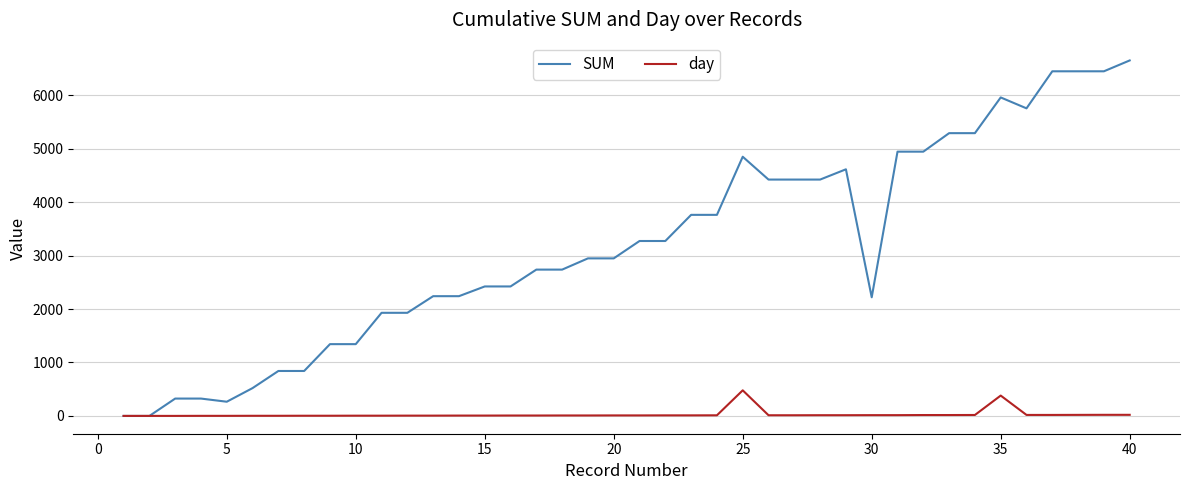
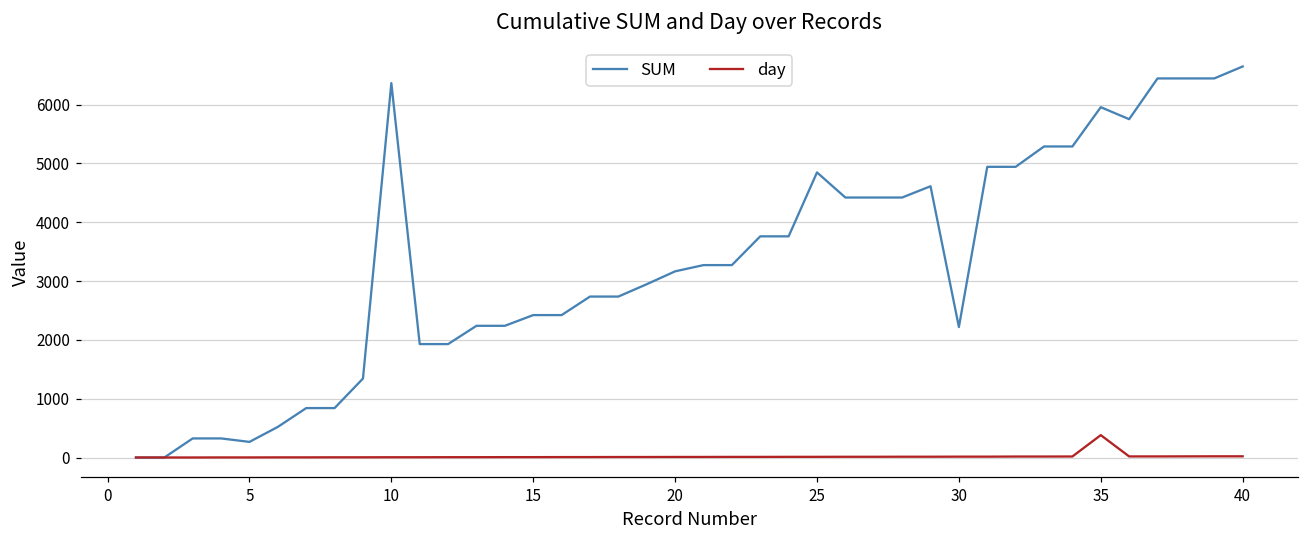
  {
    "SUM": {
      "5": 300,
-     "10": 1300,
+     "10": 6400,
      "15": 2400,
-     "20": 2900,
+     "20": 3200,
      "25": 4800,
      "30": 2200,
      "35": 6000,
      "40": 6600
    },
    "day": {
      "5": 0,
      "10": 0,
      "15": 0,
      "20": 0,
-     "25": 500,
+     "25": 0,
      "30": 0,
      "35": 400,
      "40": 0
    }
  }
